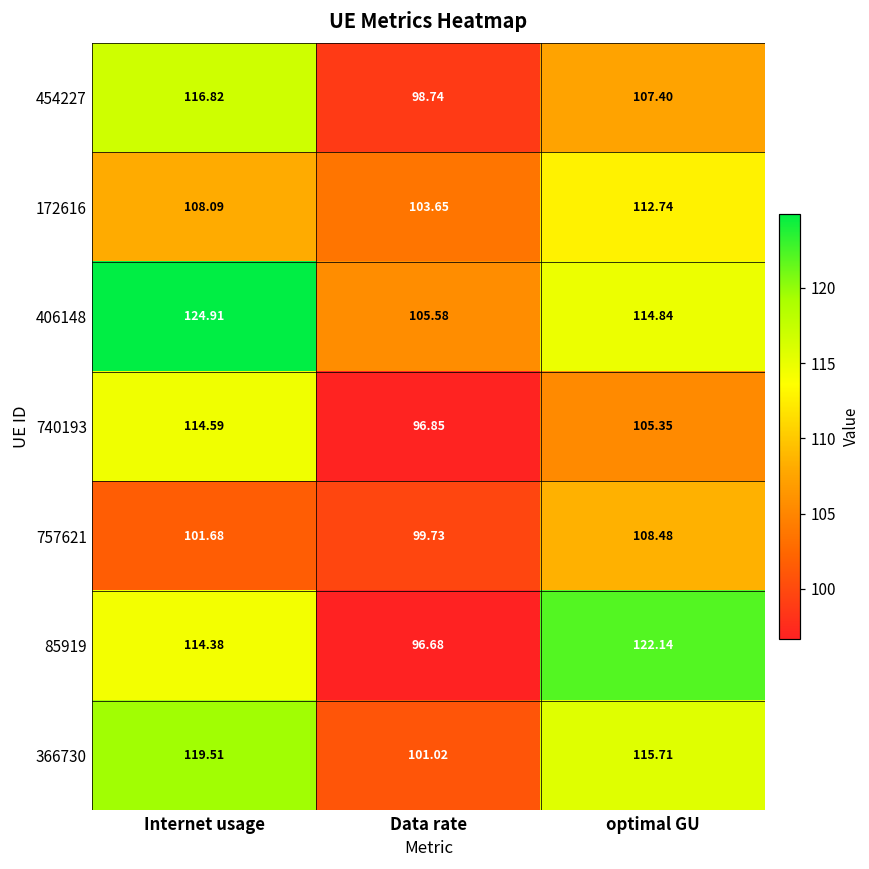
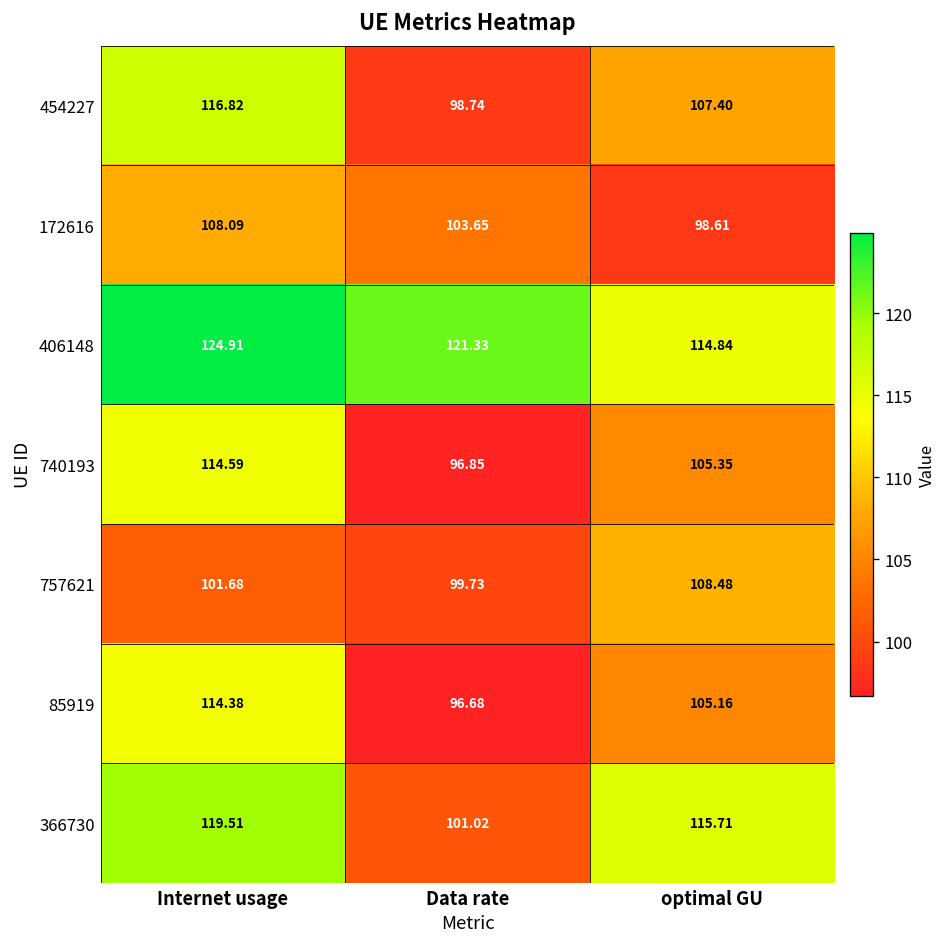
  {
    "454227": {
      "Internet usage": 116.82,
      "Data rate": 98.74,
      "optimal GU": 107.40
    },
    "172616": {
      "Internet usage": 108.09,
      "Data rate": 103.65,
-     "optimal GU": 112.74
+     "optimal GU": 98.61
    },
    "406148": {
      "Internet usage": 124.91,
-     "Data rate": 105.58,
+     "Data rate": 121.33,
      "optimal GU": 114.84
    },
    "740193": {
      "Internet usage": 114.59,
      "Data rate": 96.85,
      "optimal GU": 105.35
    },
    "757621": {
      "Internet usage": 101.68,
      "Data rate": 99.73,
      "optimal GU": 108.48
    },
    "85919": {
      "Internet usage": 114.38,
      "Data rate": 96.68,
-     "optimal GU": 122.14
+     "optimal GU": 105.16
    },
    "366730": {
      "Internet usage": 119.51,
      "Data rate": 101.02,
      "optimal GU": 115.71
    }
  }
